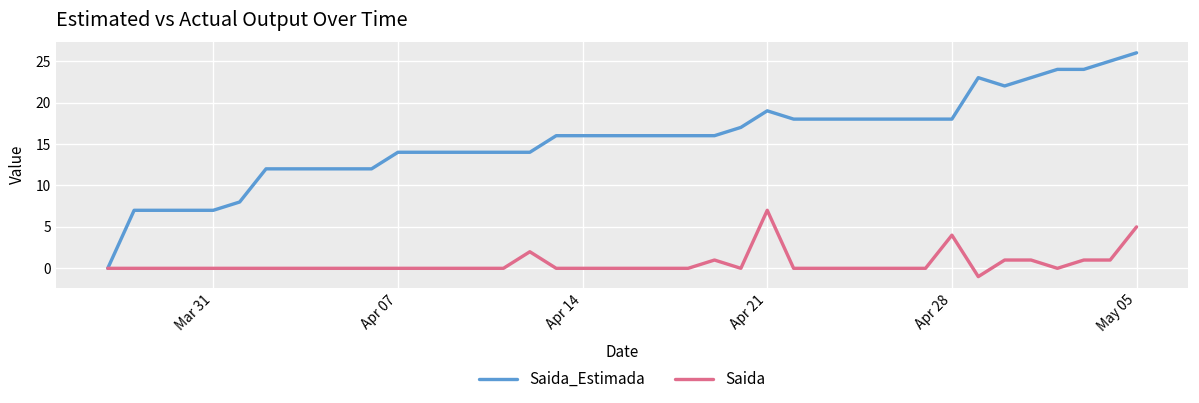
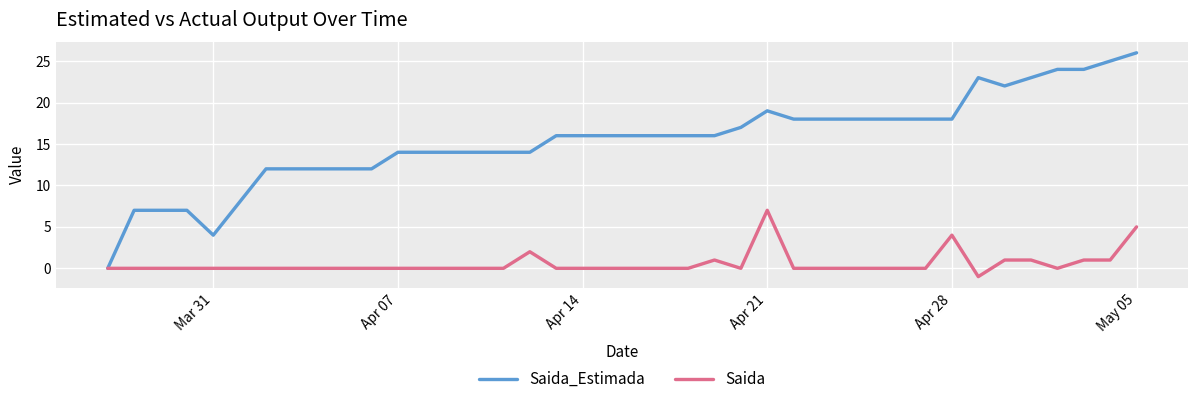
  {
    "Saida_Estimada": {
-     "Mar 31": 7,
+     "Mar 31": 4,
      "Apr 07": 14,
      "Apr 14": 16,
      "Apr 21": 19,
      "Apr 28": 18,
      "May 05": 26
    },
    "Saida": {
      "Mar 31": 0,
      "Apr 07": 0,
      "Apr 14": 0,
      "Apr 21": 7,
      "Apr 28": 4,
      "May 05": 5
    }
  }
